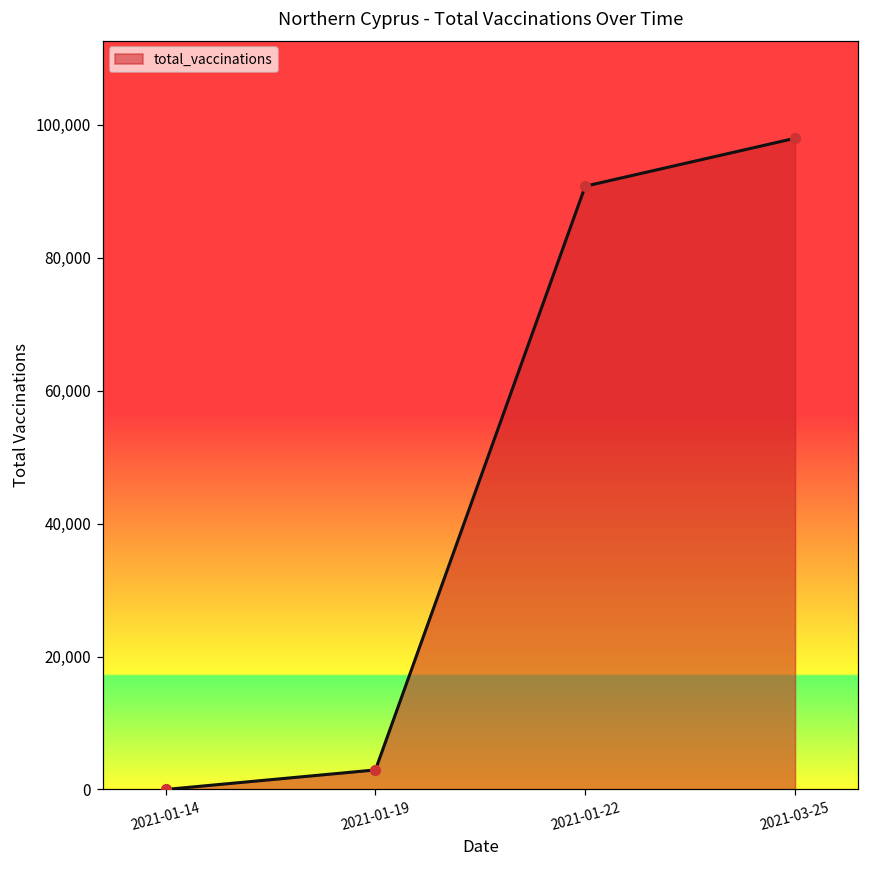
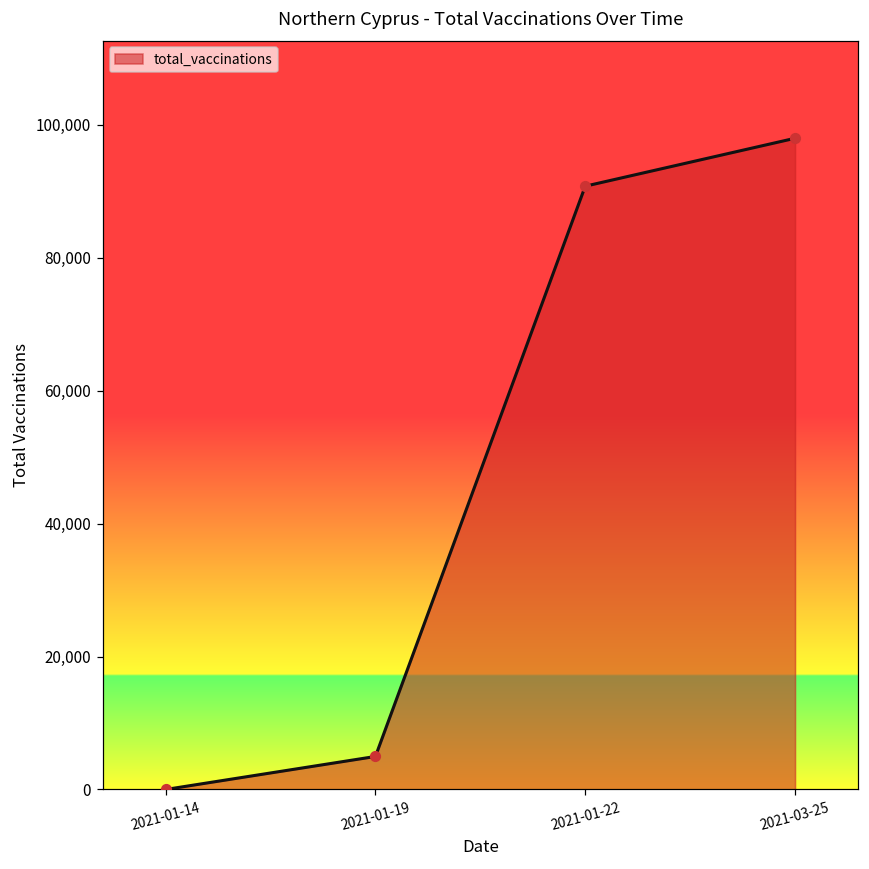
  {
    "2021-01-14": "0",
-   "2021-01-19": "3,000",
+   "2021-01-19": "5,000",
    "2021-01-22": "91,000",
    "2021-03-25": "98,000"
  }
